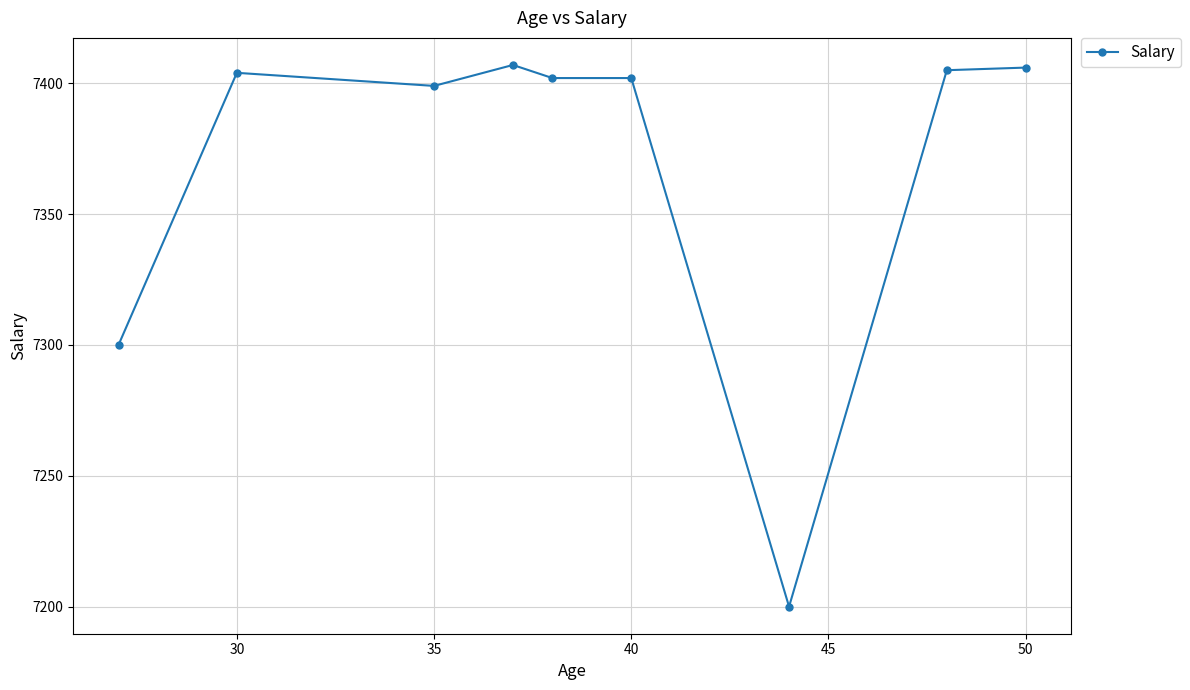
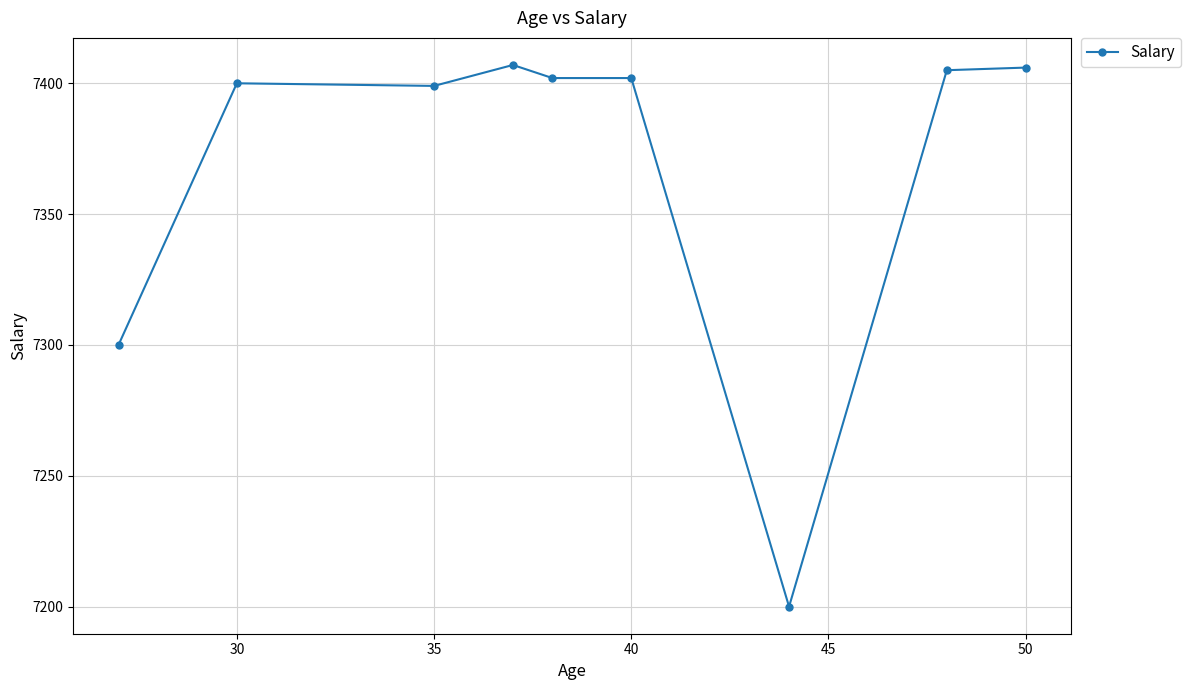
  {
-   "30": 7404,
+   "30": 7400,
    "35": 7399,
    "40": 7402,
    "50": 7406
  }
